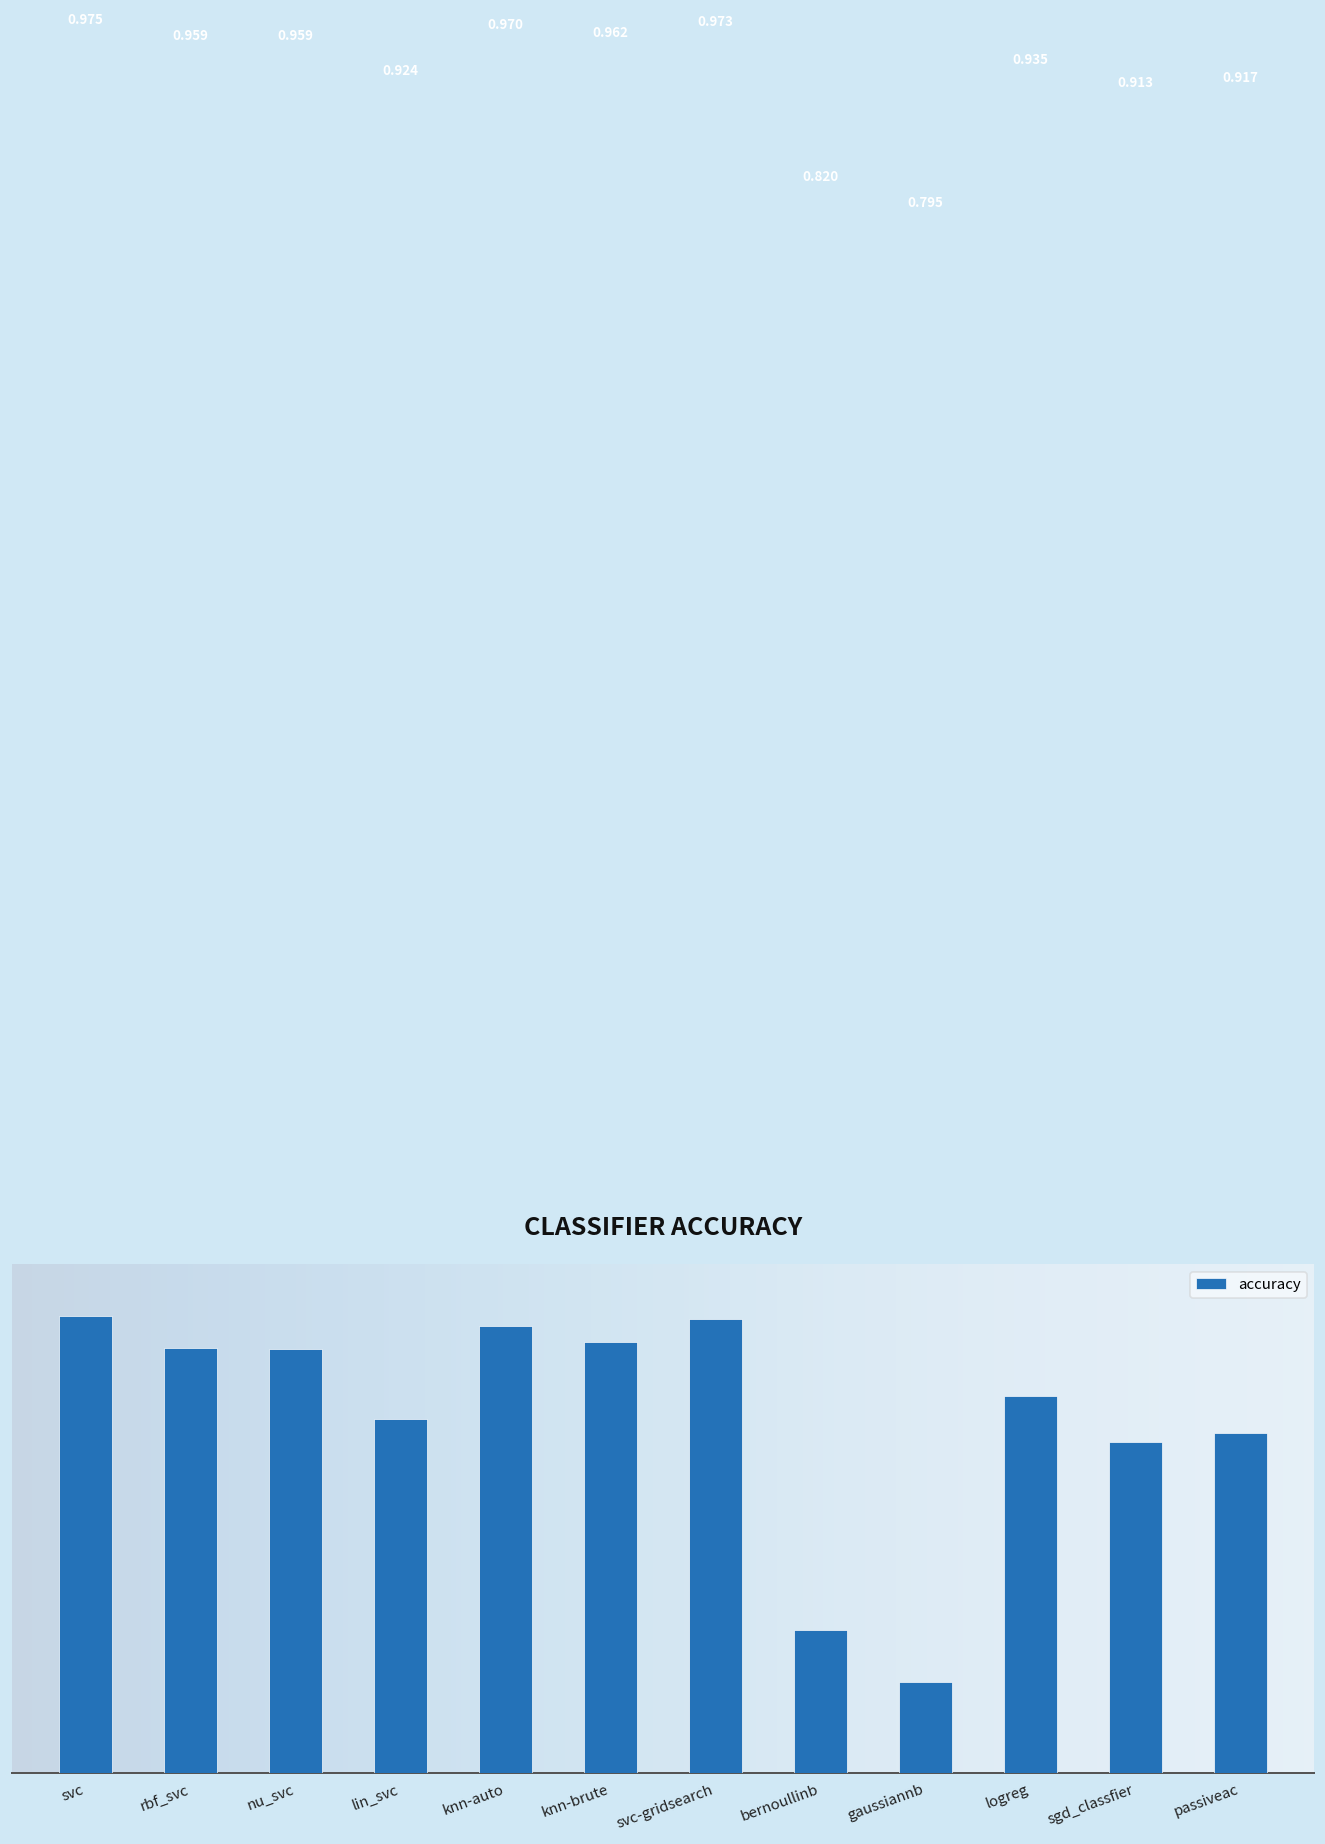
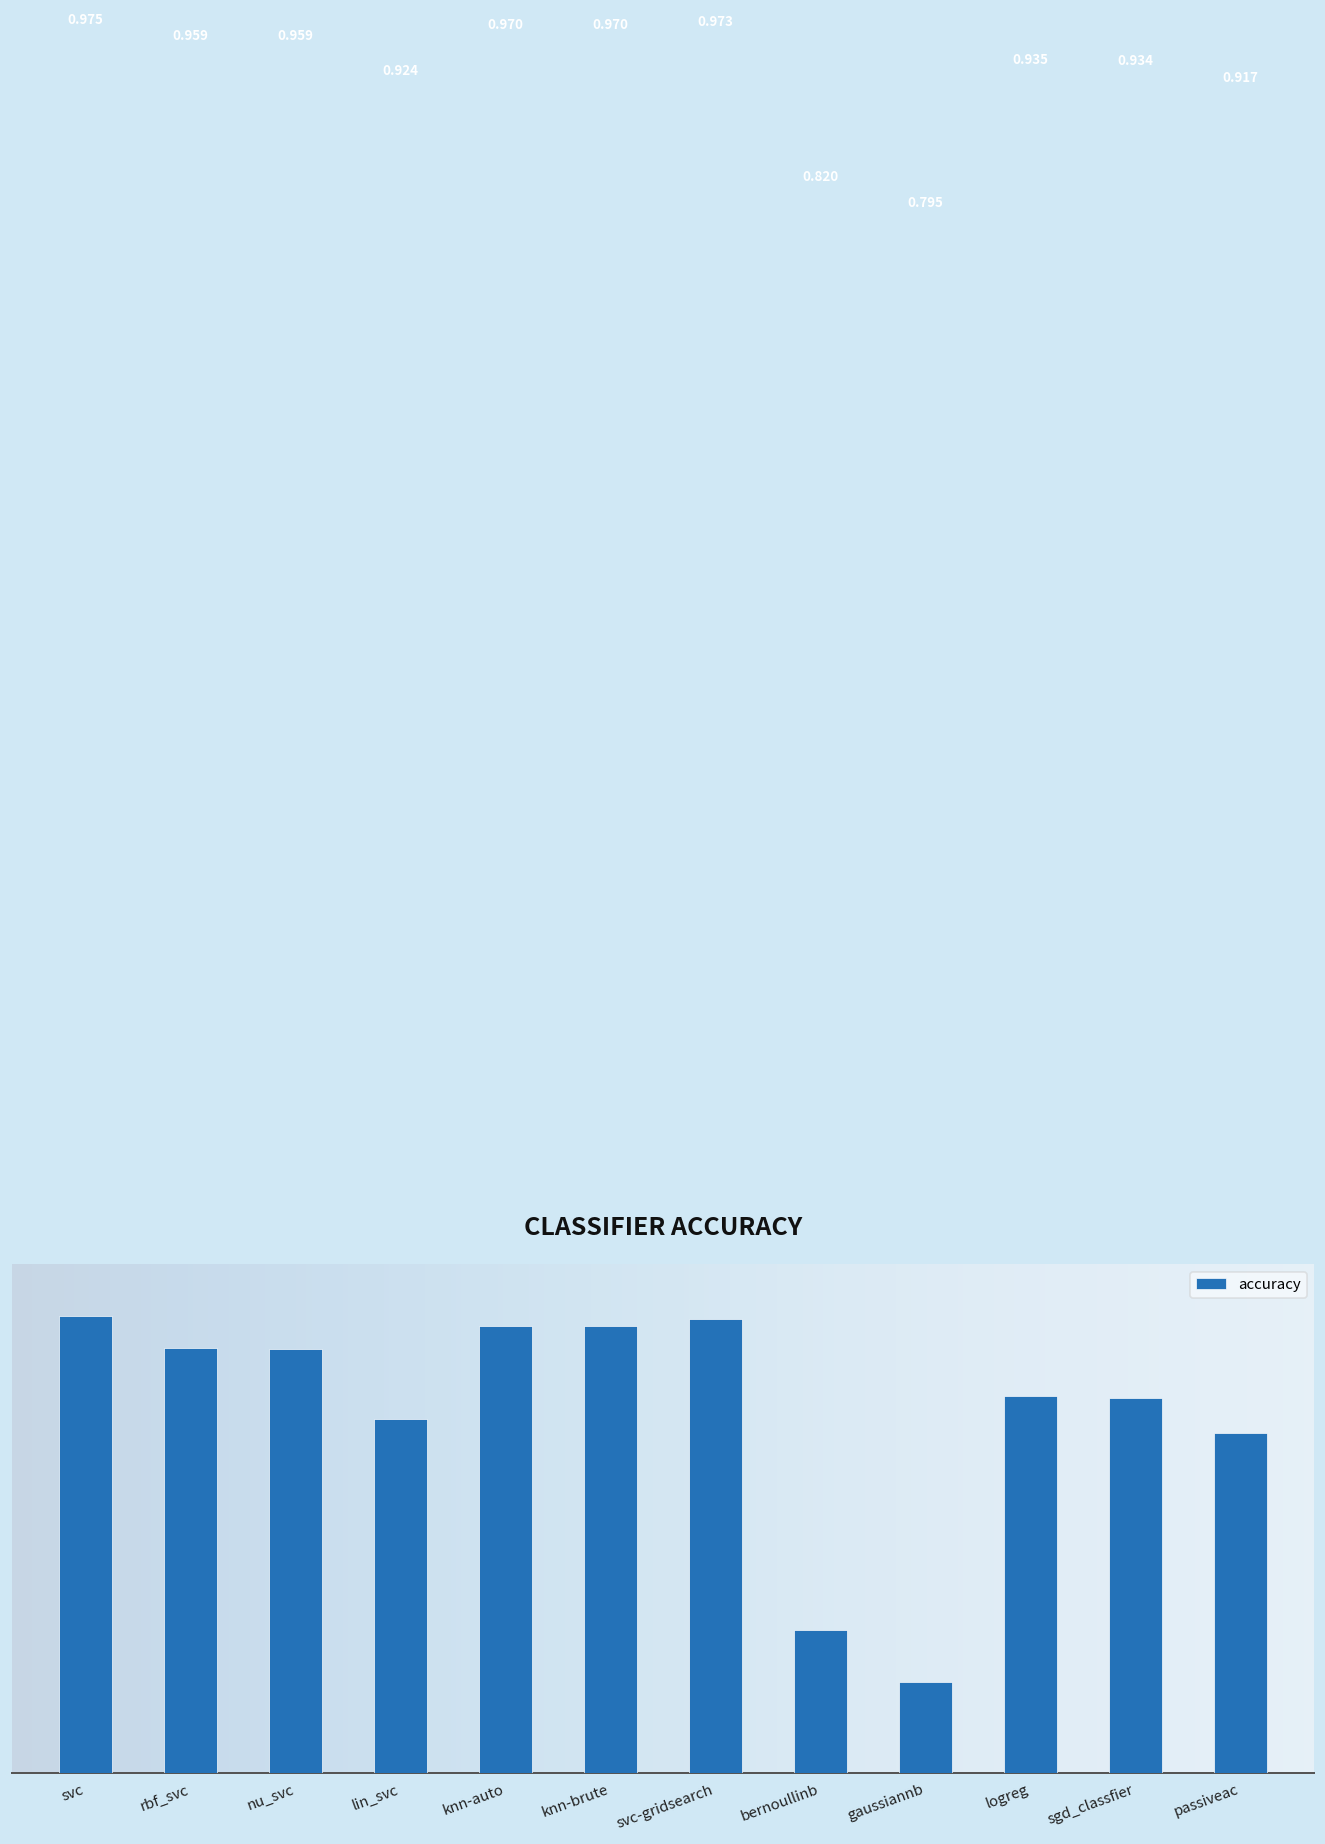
  {
-   "knn-brute": 0.962,
-   "sgd_classfier": 0.913
+   "knn-brute": 0.970,
+   "sgd_classfier": 0.934
  }
